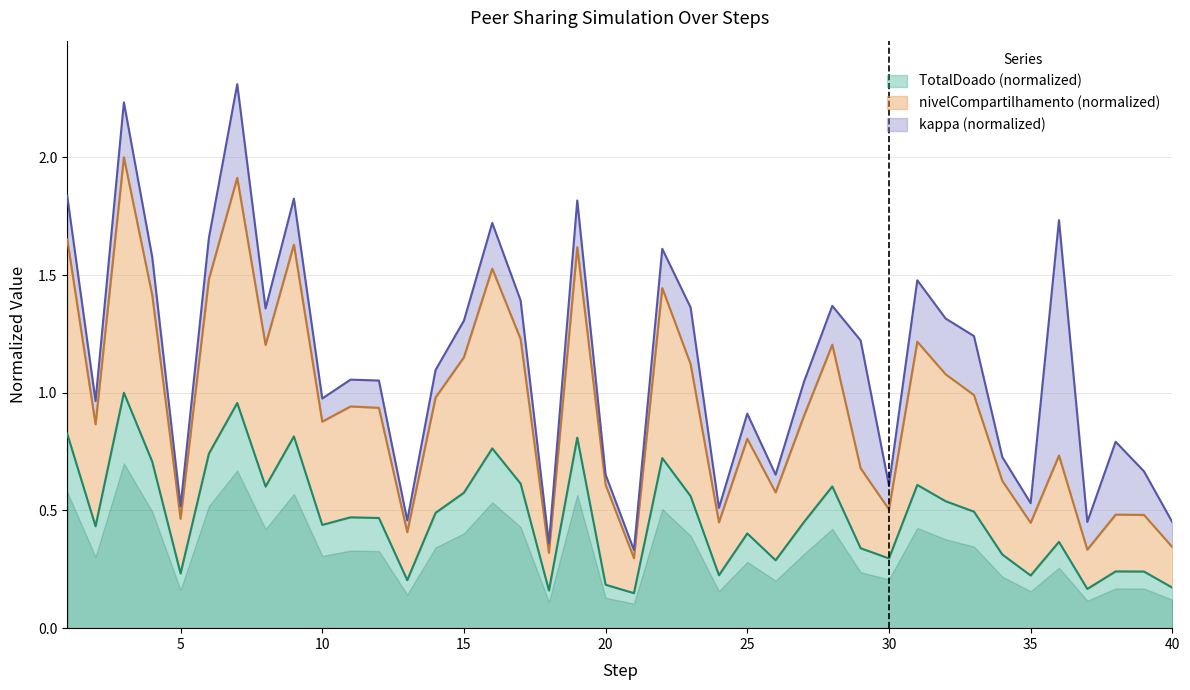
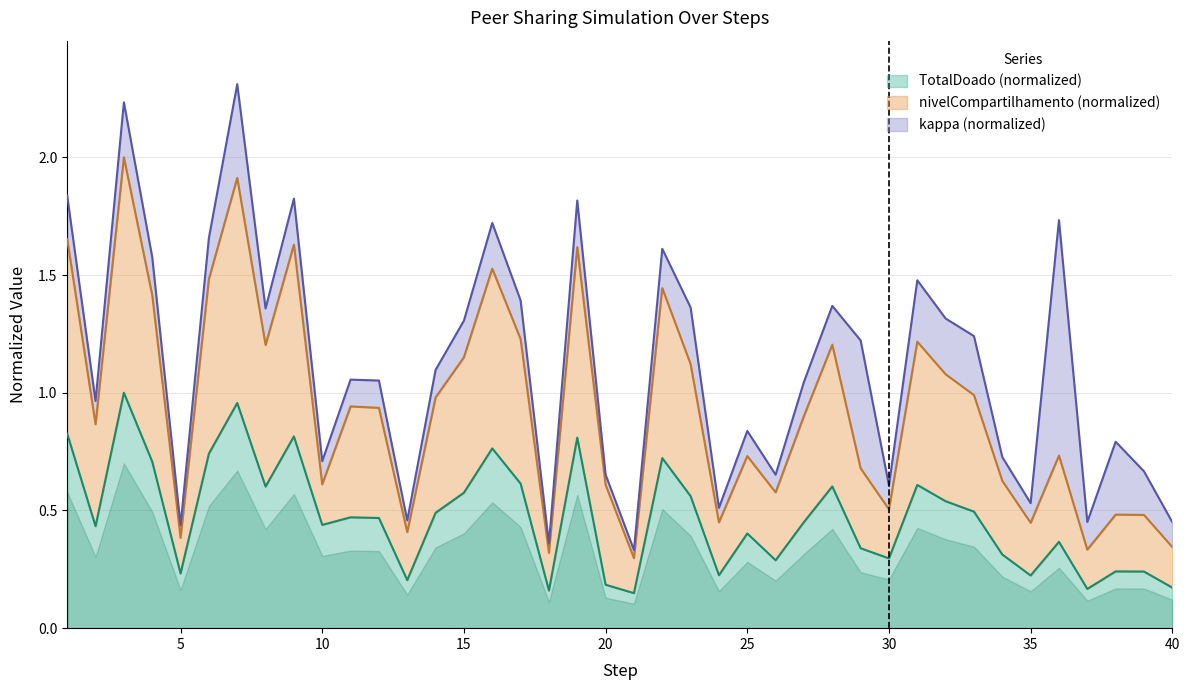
  {
    "nivelCompartilhamento (normalized)": {
-     "5": 0.23,
-     "10": 0.44,
+     "5": 0.15,
+     "10": 0.17,
      "15": 0.58,
      "20": 0.42,
-     "25": 0.40,
+     "25": 0.33,
      "30": 0.21,
      "35": 0.22,
      "40": 0.17
    }
  }
